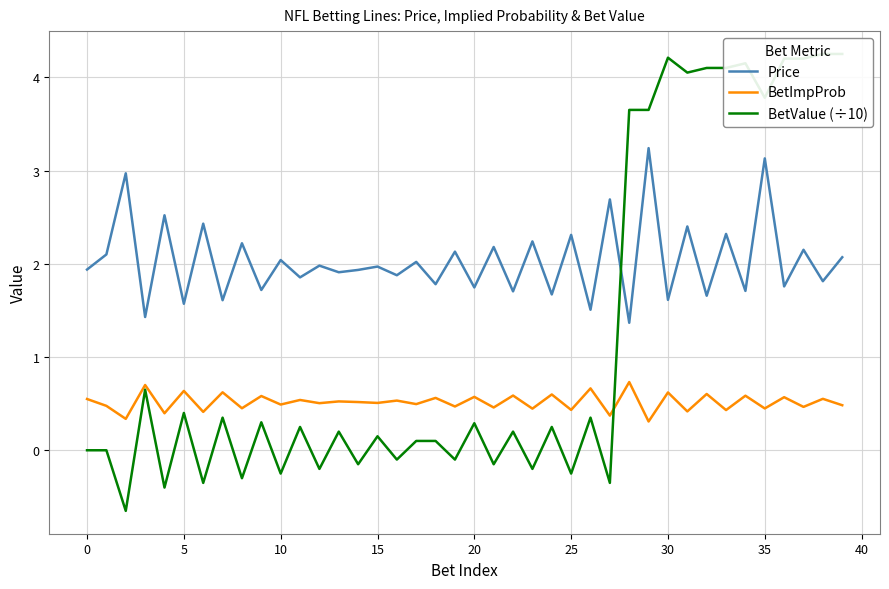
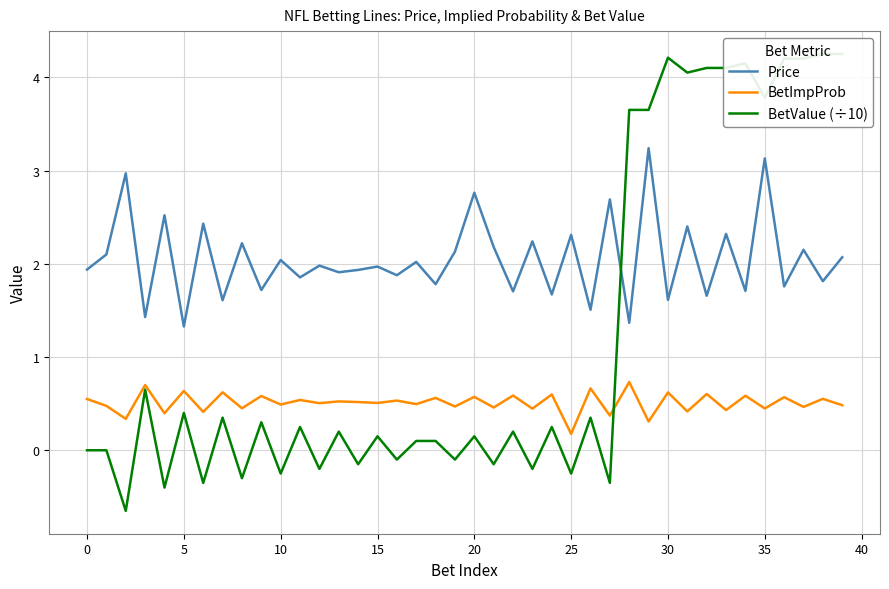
  {
    "Price": {
      "0": 1.9,
-     "5": 1.6,
+     "5": 1.3,
      "10": 2.0,
      "15": 2.0,
-     "20": 1.7,
+     "20": 2.8,
      "25": 2.3,
      "30": 1.6,
      "35": 3.1
    },
    "BetImpProb": {
      "0": 0.5,
      "5": 0.6,
      "10": 0.5,
      "15": 0.5,
      "20": 0.6,
-     "25": 0.4,
+     "25": 0.2,
      "30": 0.6,
      "35": 0.4
    },
    "BetValue (÷10)": {
      "0": 0.0,
      "5": 0.4,
      "10": -0.3,
      "15": 0.2,
-     "20": 0.3,
+     "20": 0.2,
      "25": -0.3,
      "30": 4.2
    }
  }
